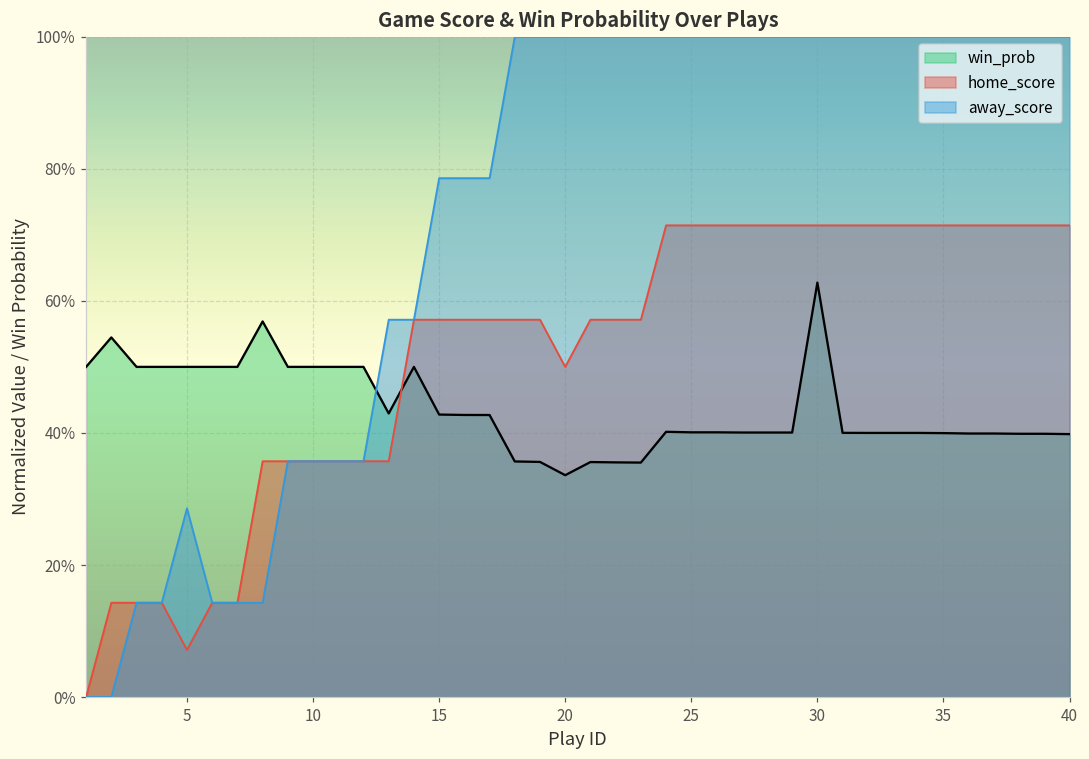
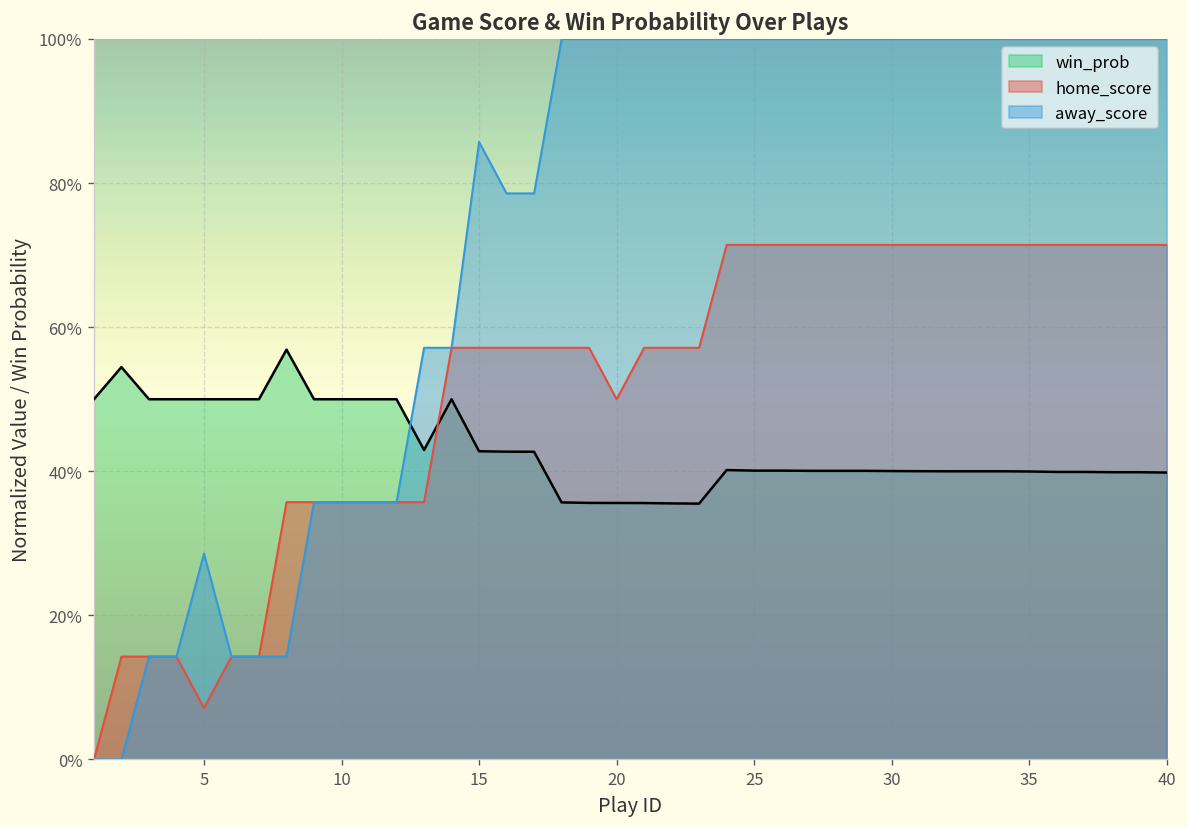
  {
    "win_prob": {
      "5": "50%",
      "10": "50%",
      "15": "43%",
-     "20": "34%",
+     "20": "36%",
      "25": "40%",
-     "30": "63%",
+     "30": "40%",
      "35": "40%",
      "40": "40%"
    },
    "home_score": {
      "5": "7%",
      "15": "57%",
      "20": "50%",
      "25": "71%",
      "30": "71%",
      "35": "71%",
      "40": "71%"
    },
    "away_score": {
      "5": "29%",
-     "15": "79%",
+     "15": "86%",
      "20": "100%",
      "25": "100%",
      "30": "100%",
      "35": "100%",
      "40": "100%"
    }
  }
